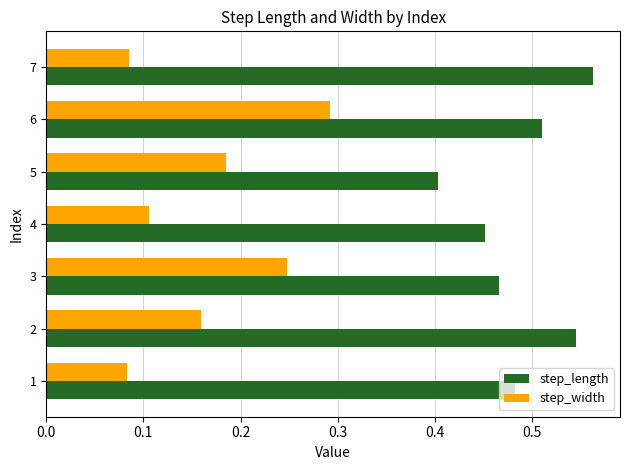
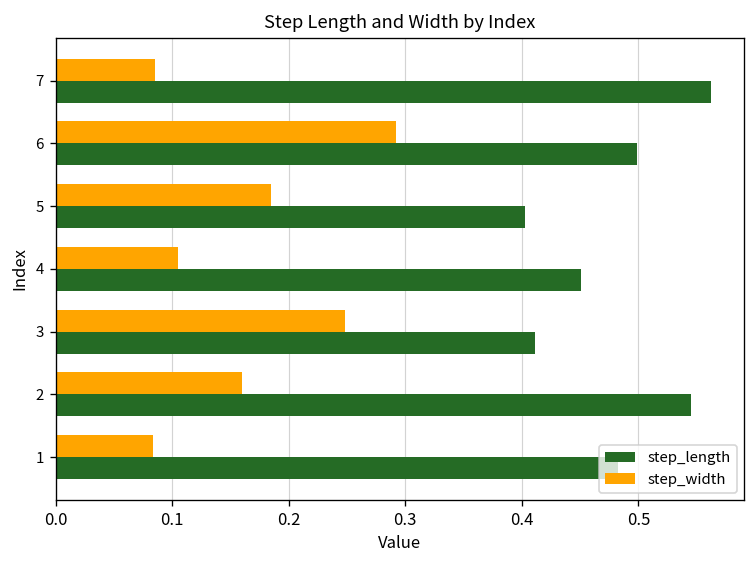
  {
    "step_length": {
      "7": 0.56,
-     "6": 0.51,
+     "6": 0.50,
      "5": 0.40,
      "4": 0.45,
-     "3": 0.47,
+     "3": 0.41,
      "2": 0.55
    },
    "step_width": {
      "7": 0.08,
      "6": 0.29,
      "5": 0.19,
      "4": 0.11,
      "3": 0.25,
      "2": 0.16,
      "1": 0.08
    }
  }
